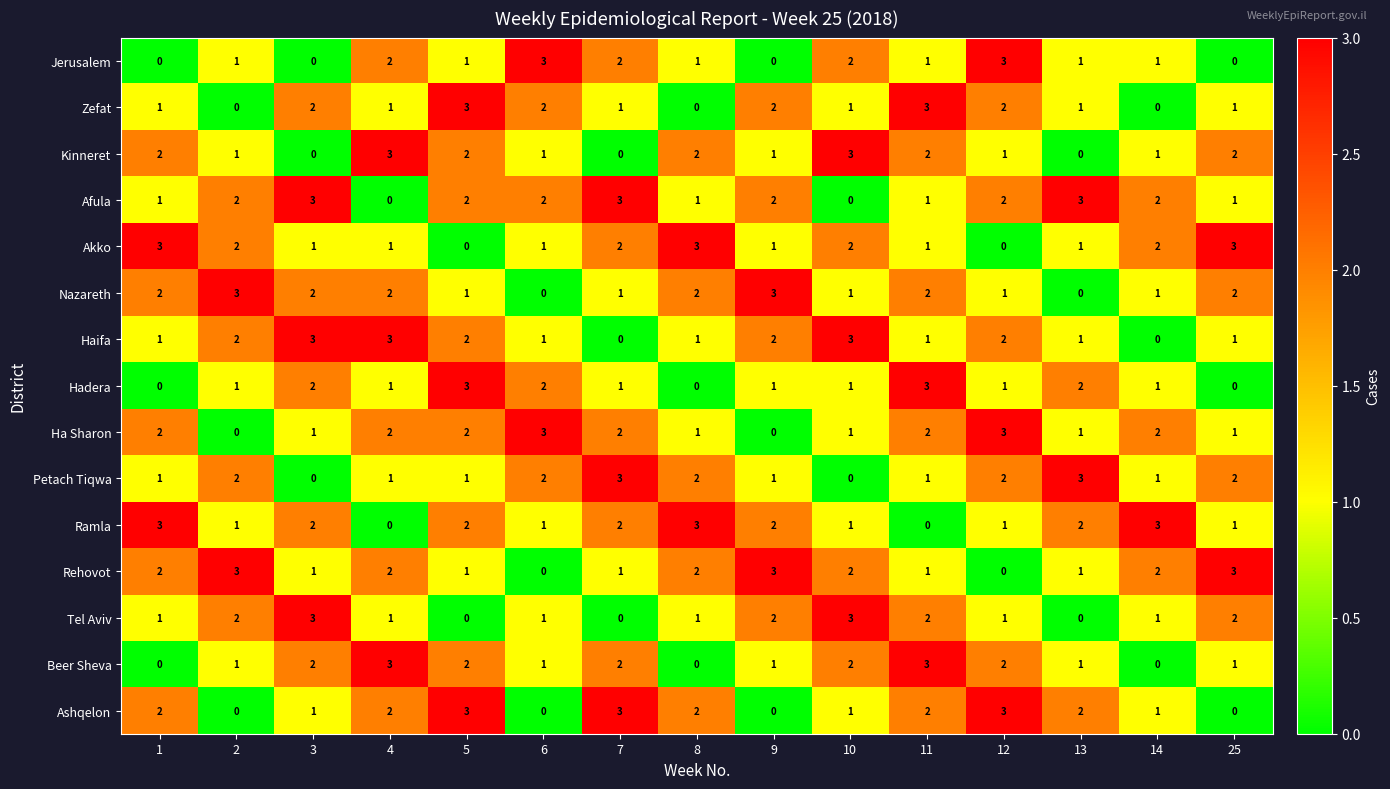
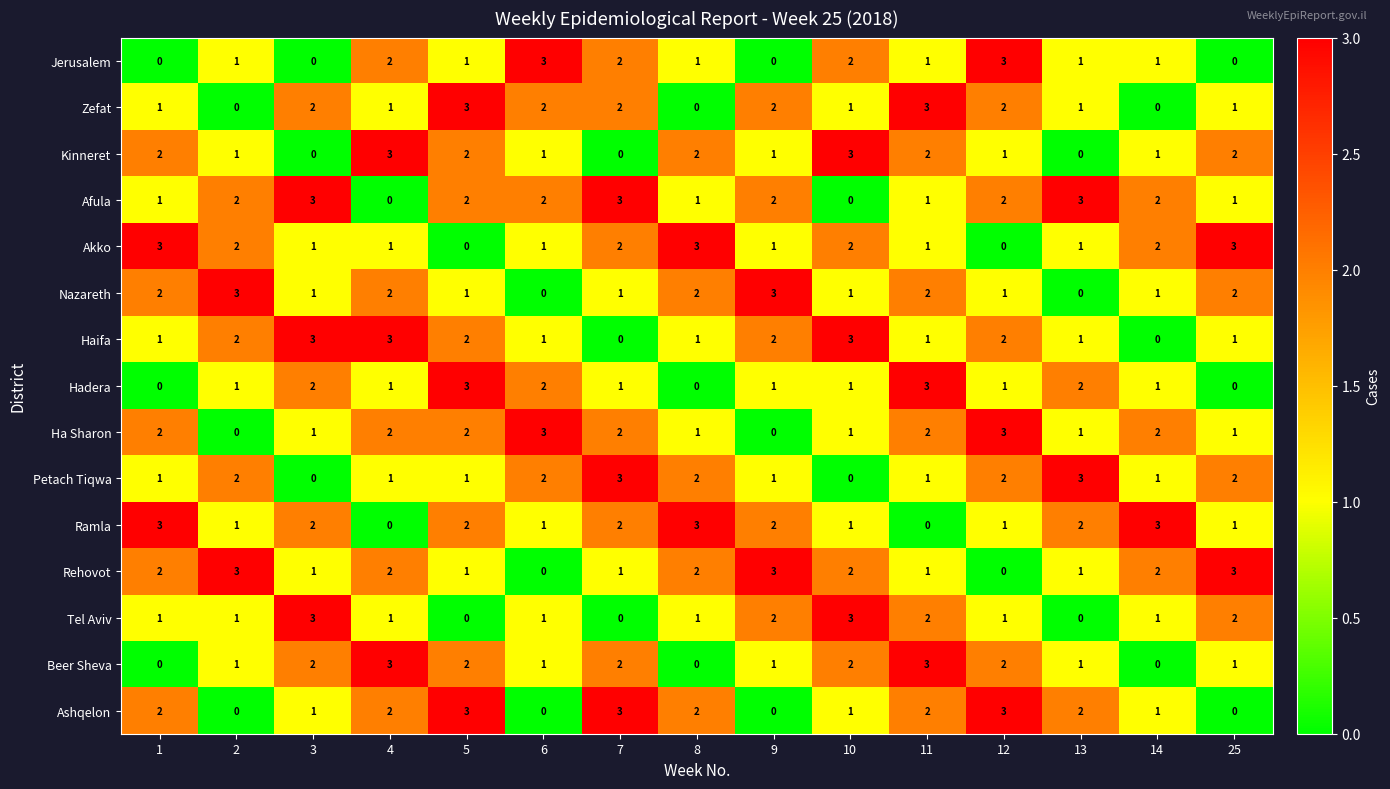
  {
    "Zefat": {
      "1": 1,
      "2": 0,
      "3": 2,
      "4": 1,
      "5": 3,
      "6": 2,
-     "7": 1,
+     "7": 2,
      "8": 0,
      "9": 2,
      "10": 1,
      "11": 3,
      "12": 2,
      "13": 1,
      "14": 0,
      "25": 1
    },
    "Nazareth": {
      "1": 2,
      "2": 3,
-     "3": 2,
+     "3": 1,
      "4": 2,
      "5": 1,
      "6": 0,
      "7": 1,
      "8": 2,
      "9": 3,
      "10": 1,
      "11": 2,
      "12": 1,
      "13": 0,
      "14": 1,
      "25": 2
    },
    "Tel Aviv": {
      "1": 1,
-     "2": 2,
+     "2": 1,
      "3": 3,
      "4": 1,
      "5": 0,
      "6": 1,
      "7": 0,
      "8": 1,
      "9": 2,
      "10": 3,
      "11": 2,
      "12": 1,
      "13": 0,
      "14": 1,
      "25": 2
    }
  }
